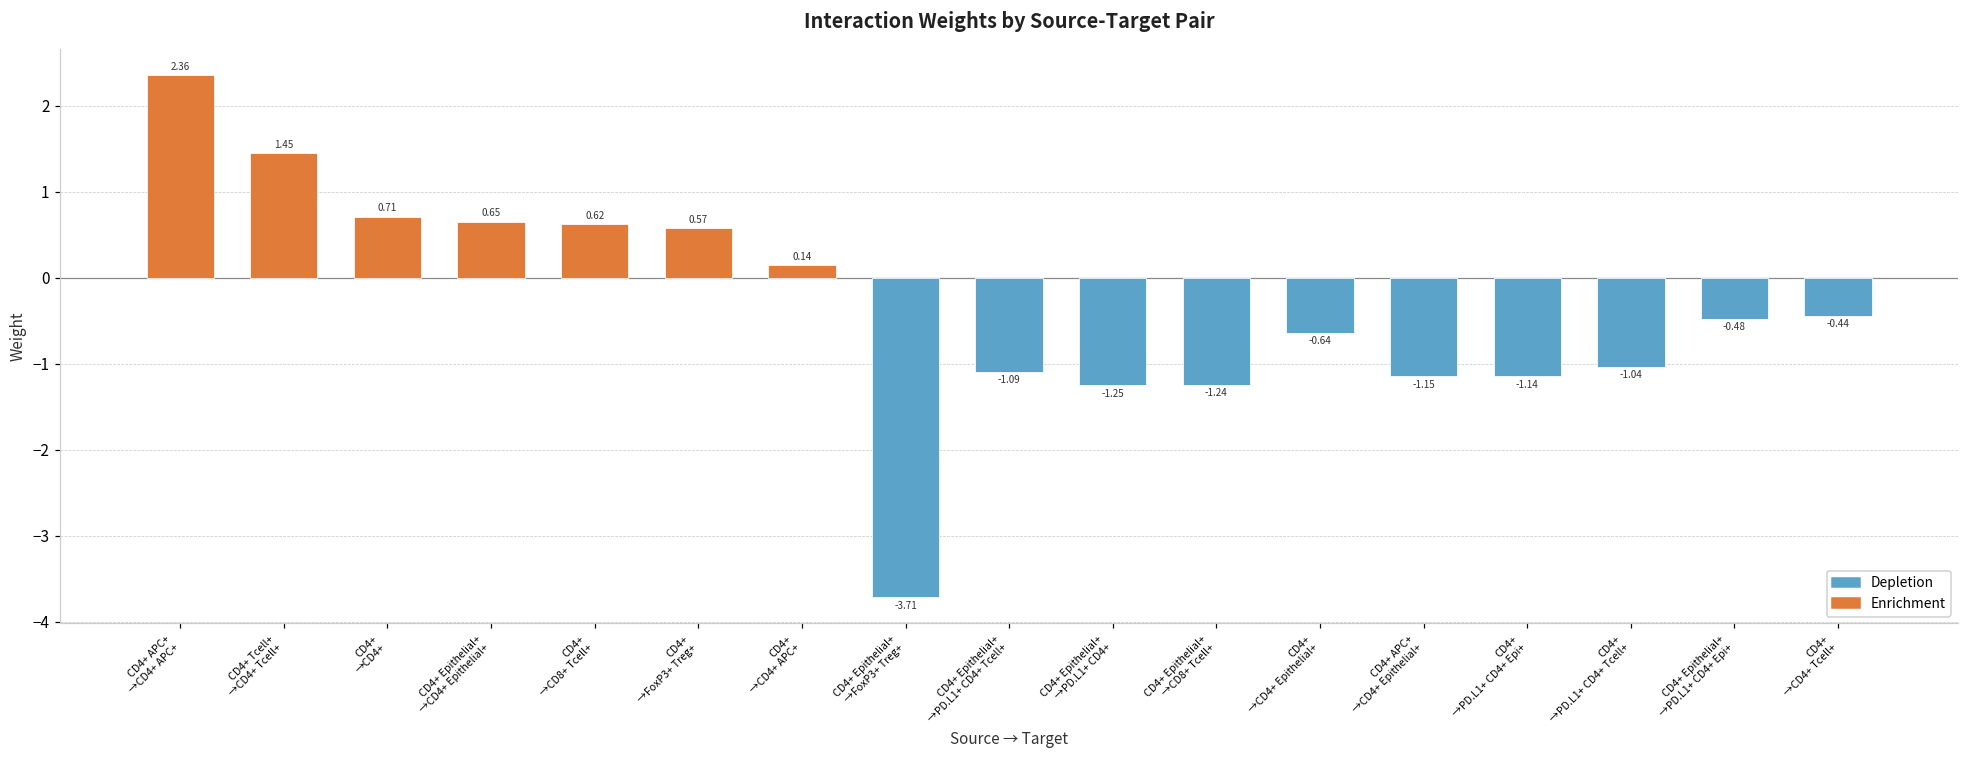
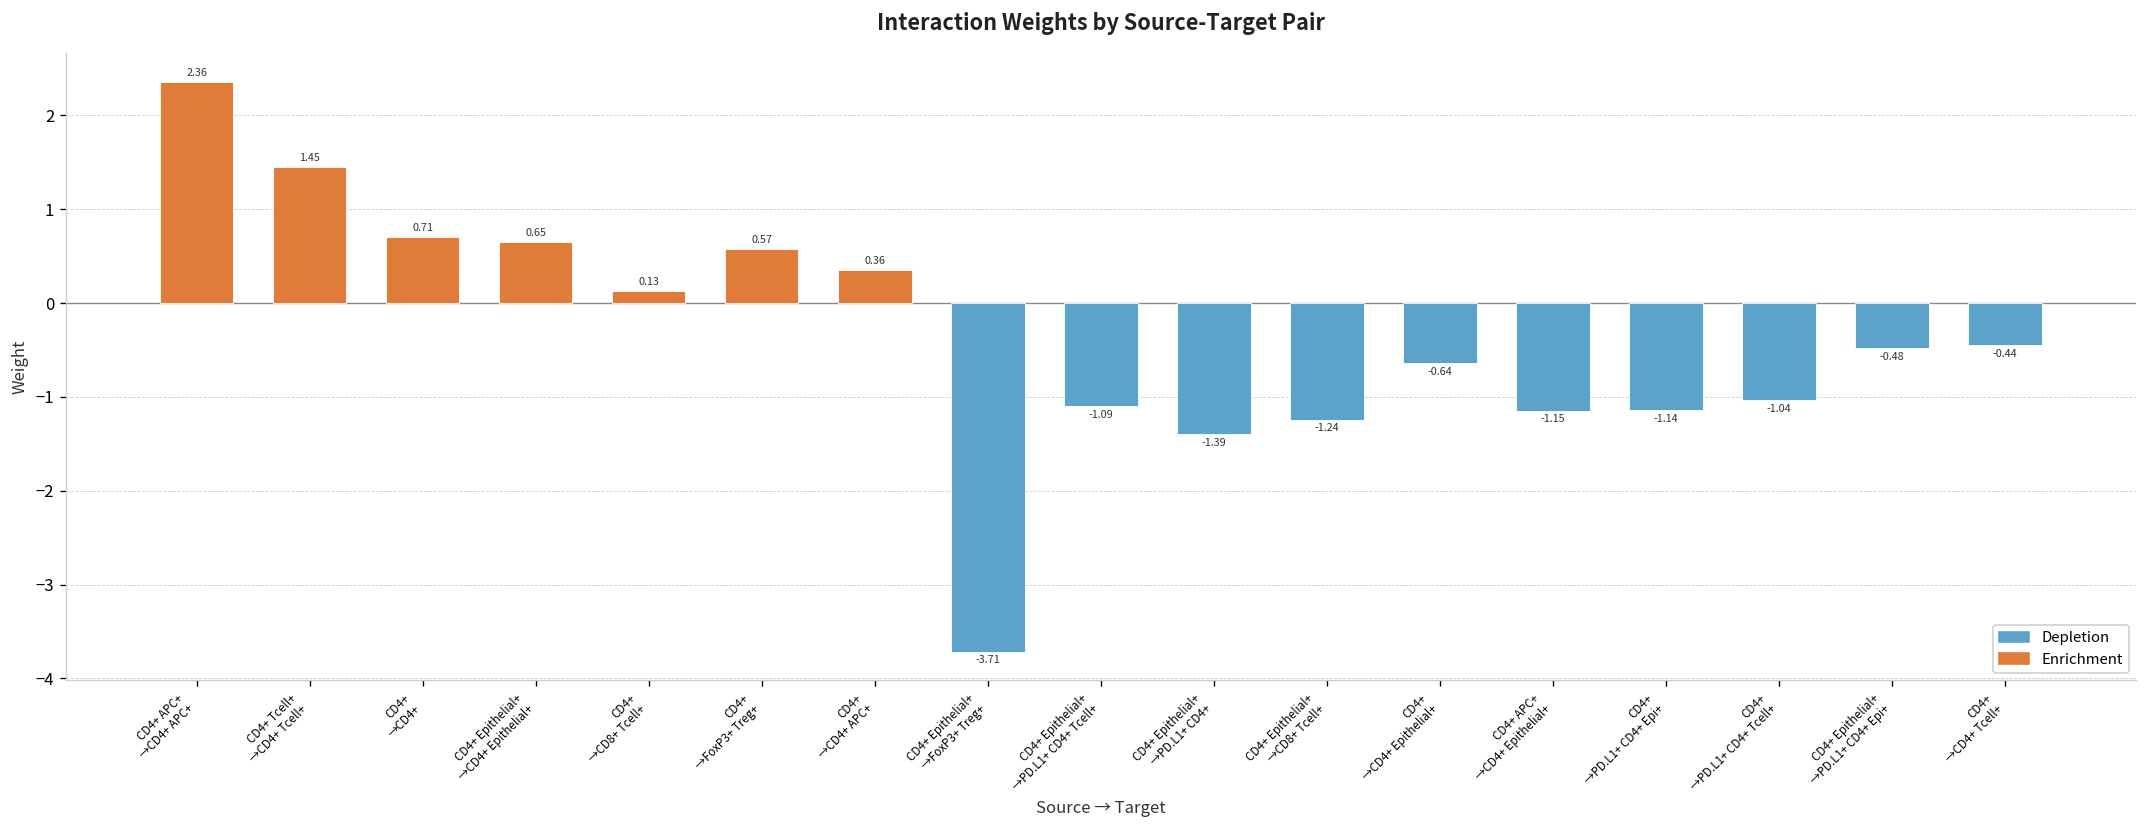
  {
    "CD4+ APC+ →CD4+ APC+": 2.36,
    "CD4+ Tcell+ →CD4+ Tcell+": 1.45,
    "CD4+ →CD4+": 0.71,
    "CD4+ Epithelial+ →CD4+ Epithelial+": 0.65,
-   "CD4+ →CD8+ Tcell+": 0.62,
+   "CD4+ →CD8+ Tcell+": 0.13,
    "CD4+ →FoxP3+ Treg+": 0.57,
-   "CD4+ →CD4+ APC+": 0.14,
+   "CD4+ →CD4+ APC+": 0.36,
    "CD4+ Epithelial+ →FoxP3+ Treg+": -3.71,
    "CD4+ Epithelial+ →PD.L1+ CD4+ Tcell+": -1.09,
-   "CD4+ Epithelial+ →PD.L1+ CD4+": -1.25,
+   "CD4+ Epithelial+ →PD.L1+ CD4+": -1.39,
    "CD4+ Epithelial+ →CD8+ Tcell+": -1.24,
    "CD4+ →CD4+ Epithelial+": -0.64,
    "CD4+ APC+ →CD4+ Epithelial+": -1.15,
    "CD4+ →PD.L1+ CD4+ Epi+": -1.14,
    "CD4+ →PD.L1+ CD4+ Tcell+": -1.04,
    "CD4+ Epithelial+ →PD.L1+ CD4+ Epi+": -0.48,
    "CD4+ →CD4+ Tcell+": -0.44
  }
